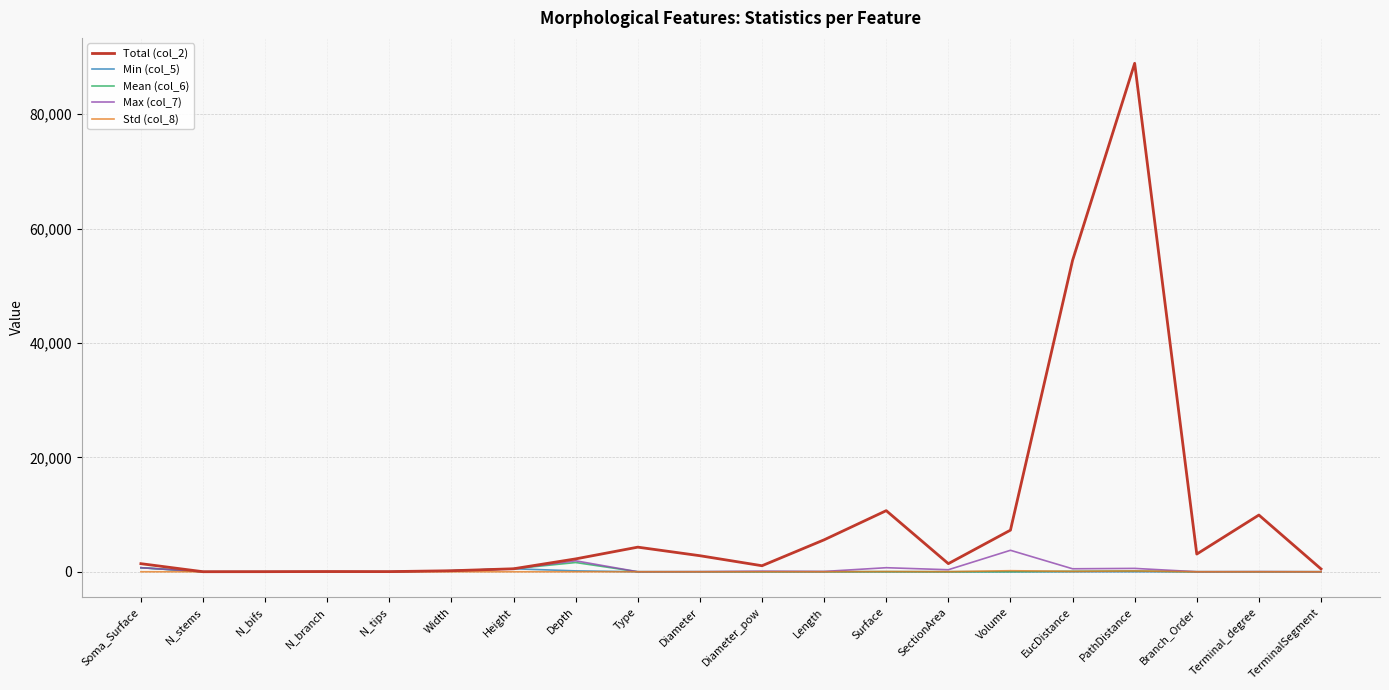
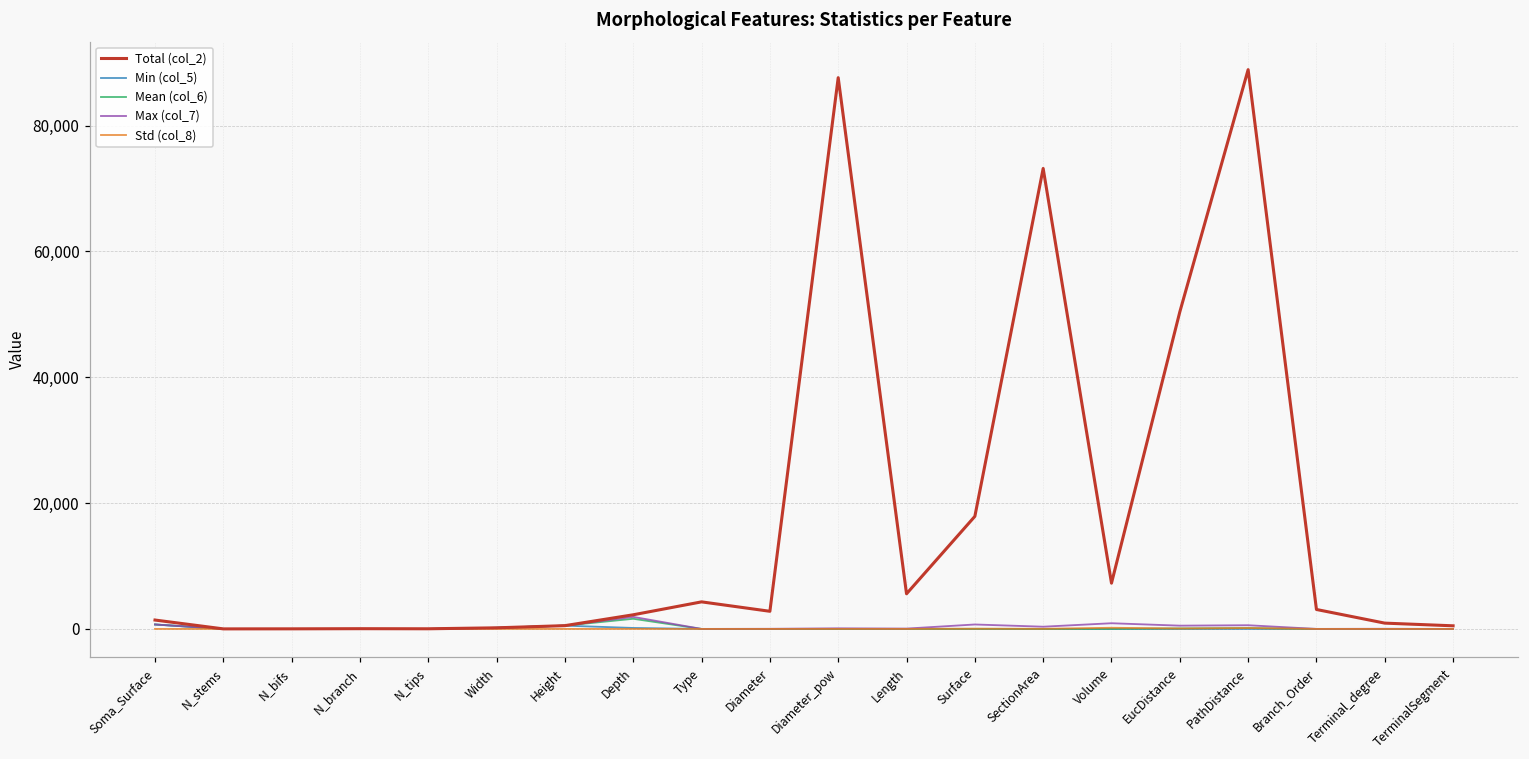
  {
    "Total (col_2)": {
      "Soma_Surface": "1,000",
      "Type": "4,000",
      "Diameter": "3,000",
-     "Diameter_pow": "1,000",
+     "Diameter_pow": "88,000",
      "Length": "6,000",
-     "Surface": "11,000",
-     "SectionArea": "1,000",
+     "Surface": "18,000",
+     "SectionArea": "73,000",
      "Volume": "7,000",
-     "EucDistance": "54,000",
+     "EucDistance": "50,000",
      "PathDistance": "89,000",
      "Branch_Order": "3,000",
-     "Terminal_degree": "10,000",
+     "Terminal_degree": "1,000",
      "TerminalSegment": "0"
    },
    "Max (col_7)": {
      "Surface": "1,000",
-     "Volume": "4,000",
+     "Volume": "1,000",
      "PathDistance": "1,000"
    },
    "Std (col_8)": {
      "Soma_Surface": "0",
      "Height": "0"
    }
  }
